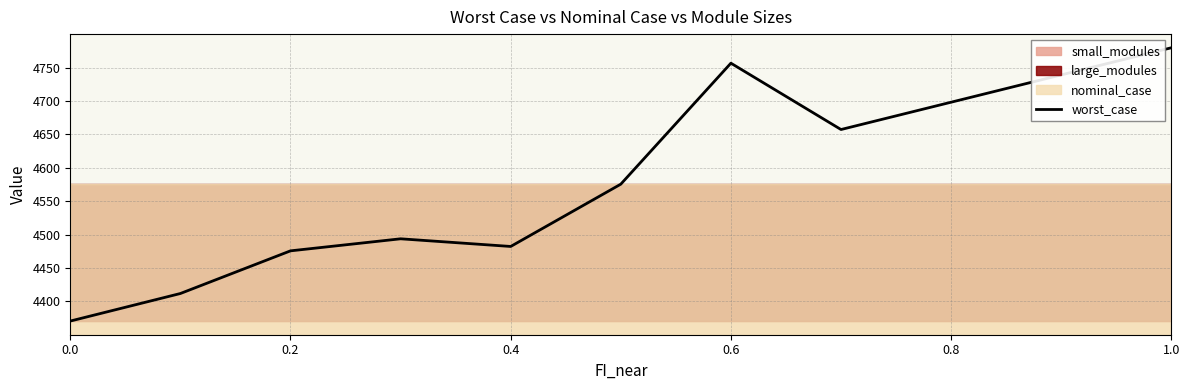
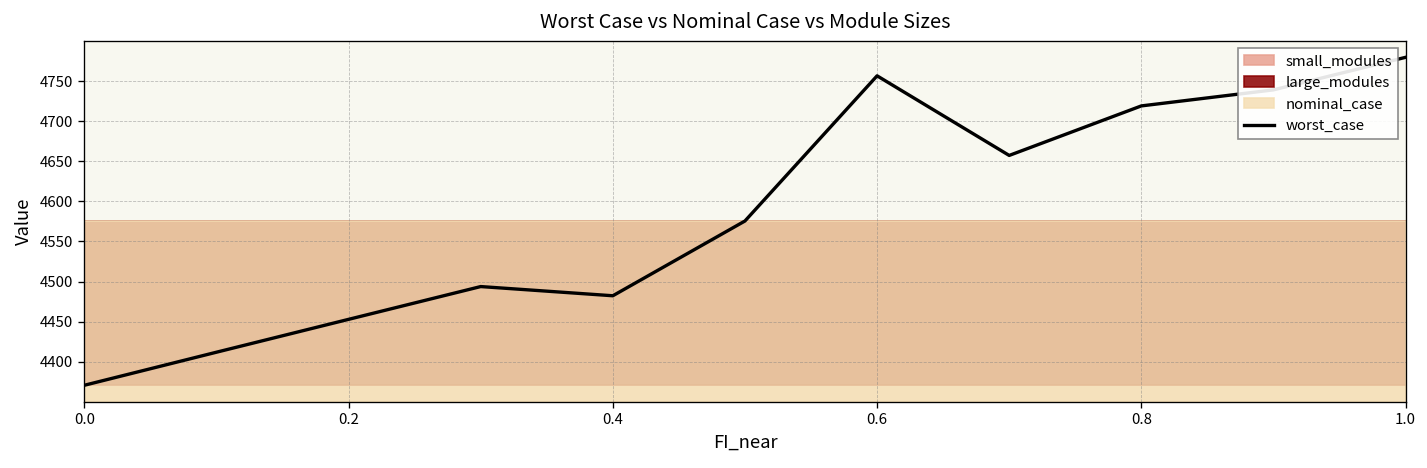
  {
    "worst_case": {
-     "0.2": 4480,
+     "0.2": 4450,
      "0.4": 4480,
      "0.6": 4760,
-     "0.8": 4700,
+     "0.8": 4720,
      "1.0": 4780
    }
  }
